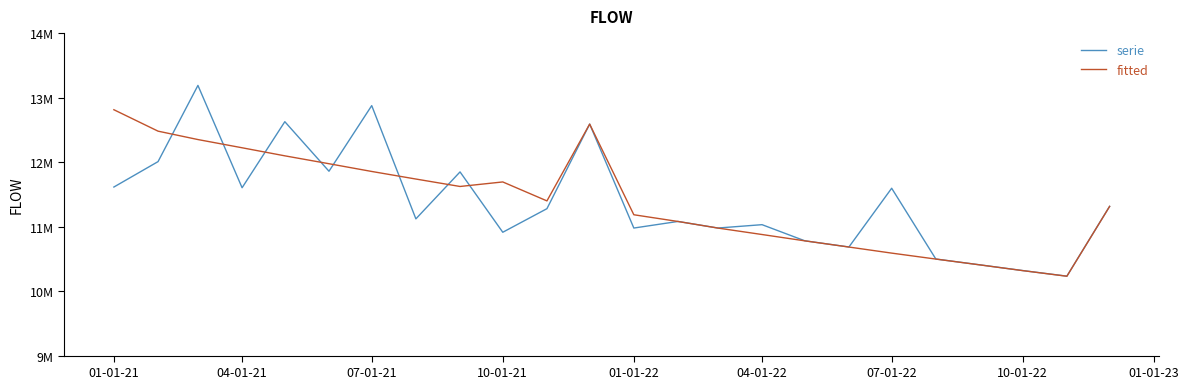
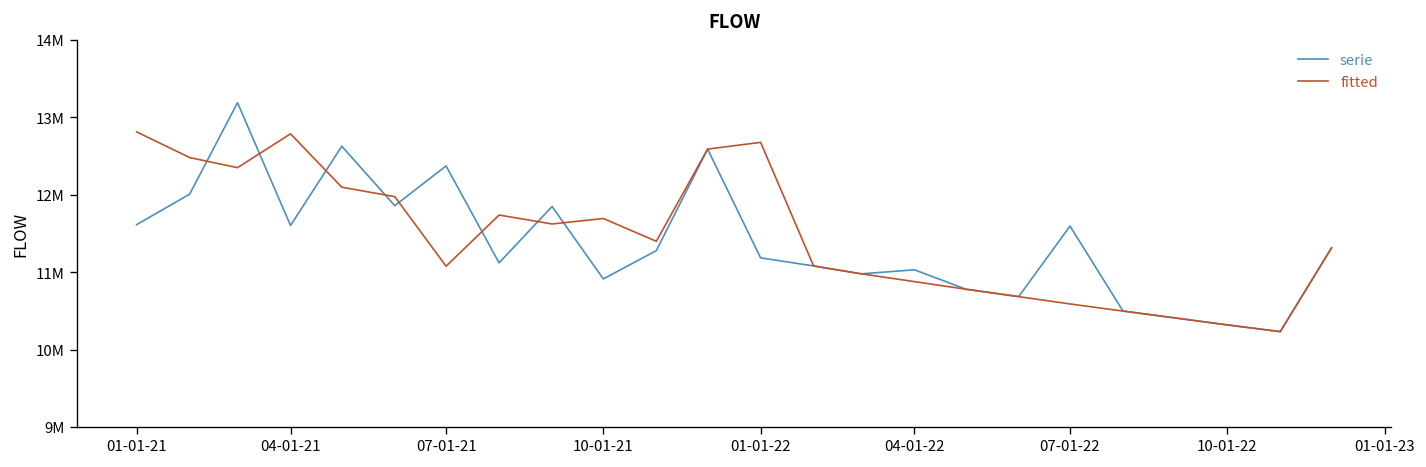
  {
    "serie": {
      "01-01-21": 11600000,
      "04-01-21": 11600000,
-     "07-01-21": 12900000,
+     "07-01-21": 12400000,
      "10-01-21": 10900000,
-     "01-01-22": 11000000,
+     "01-01-22": 11200000,
      "04-01-22": 11000000,
      "07-01-22": 11600000
    },
    "fitted": {
      "01-01-21": 12800000,
-     "04-01-21": 12200000,
-     "07-01-21": 11900000,
+     "04-01-21": 12800000,
+     "07-01-21": 11100000,
      "10-01-21": 11700000,
-     "01-01-22": 11200000,
+     "01-01-22": 12700000,
      "04-01-22": 10900000,
      "07-01-22": 10600000
    }
  }
